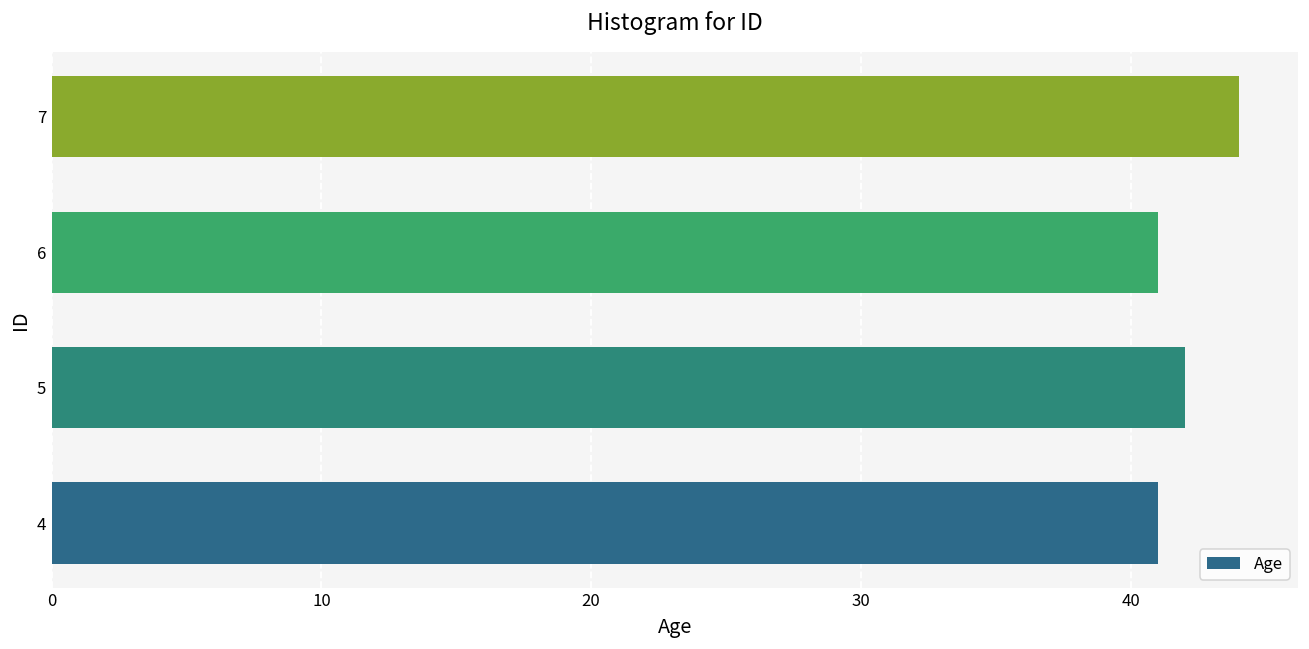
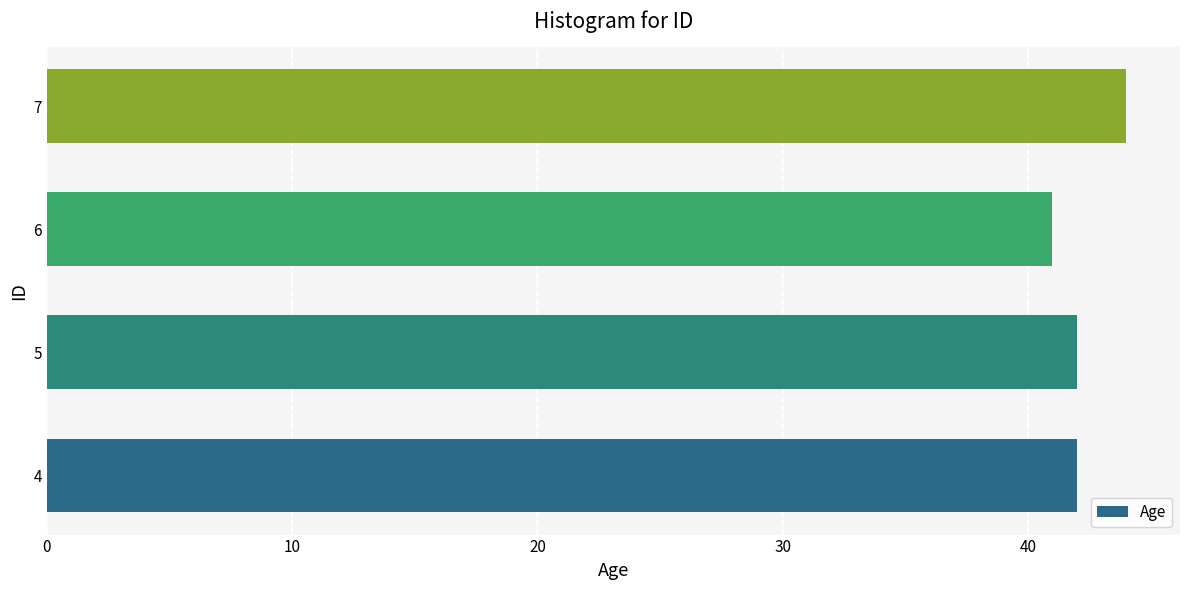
  {
    "7": 44,
    "6": 41,
    "5": 42,
-   "4": 41
+   "4": 42
  }
